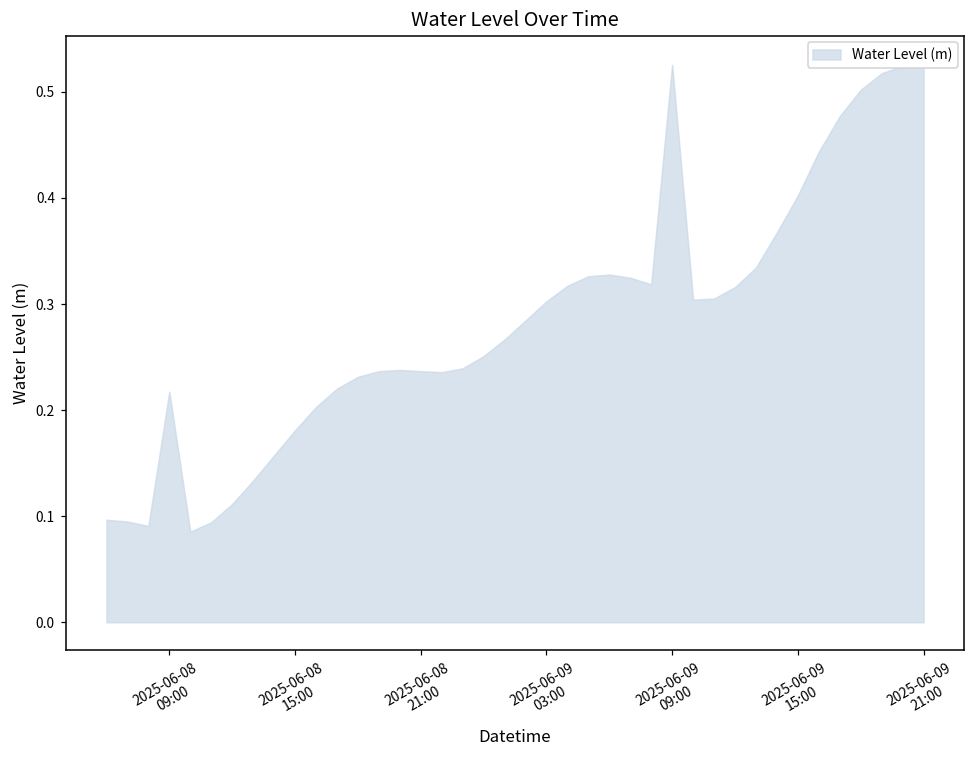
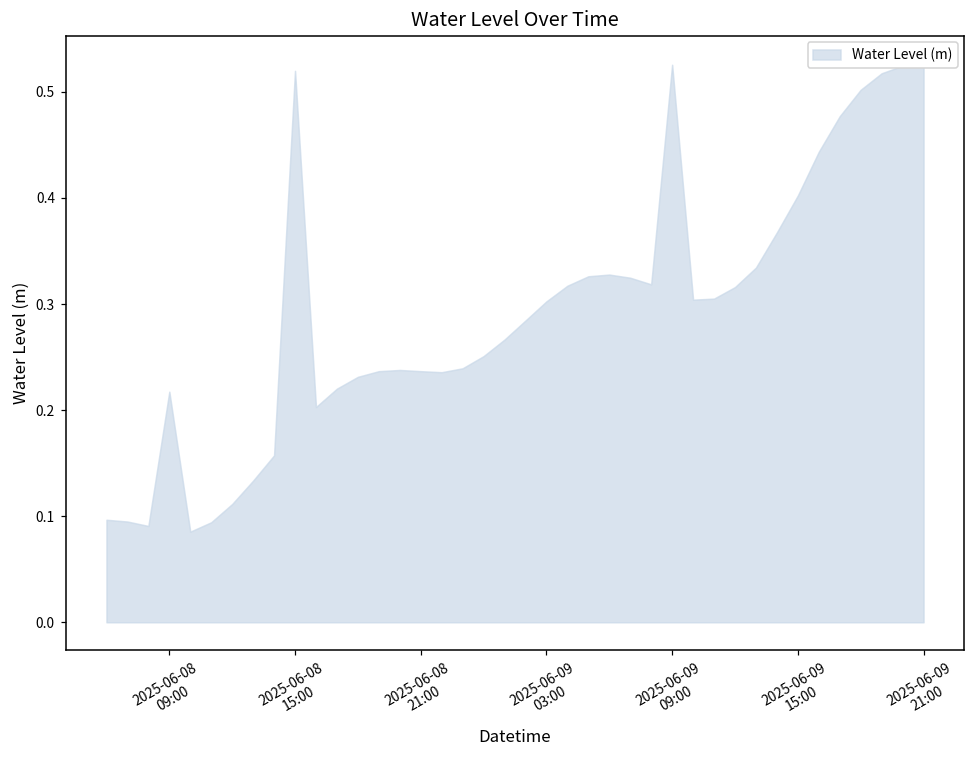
  {
    "2025-06-08 09:00": 0.22,
-   "2025-06-08 15:00": 0.18,
+   "2025-06-08 15:00": 0.52,
    "2025-06-08 21:00": 0.24,
    "2025-06-09 03:00": 0.30,
    "2025-06-09 09:00": 0.53,
    "2025-06-09 15:00": 0.40
  }
